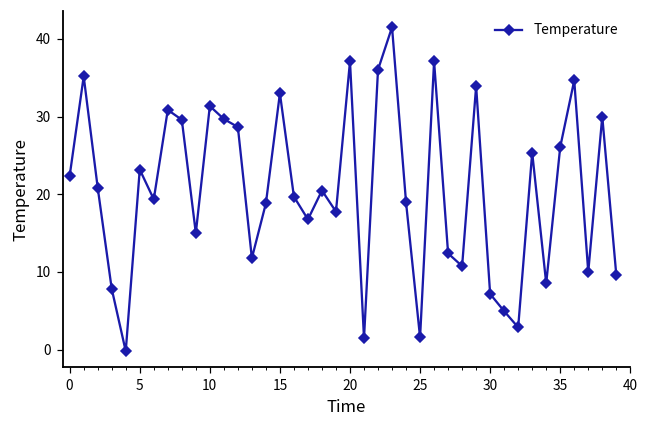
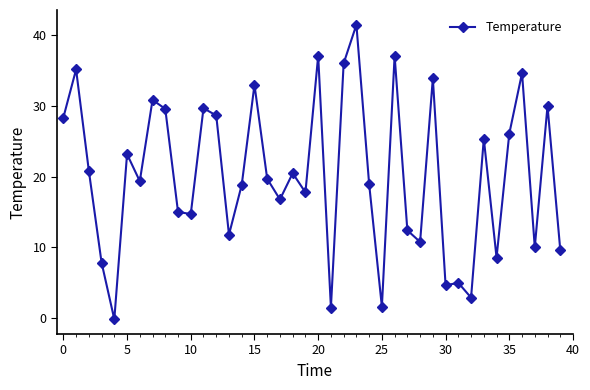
  {
-   "0": 22,
+   "0": 28,
    "5": 23,
-   "10": 31,
+   "10": 15,
    "15": 33,
    "20": 37,
    "25": 2,
-   "30": 7,
+   "30": 5,
    "35": 26
  }
